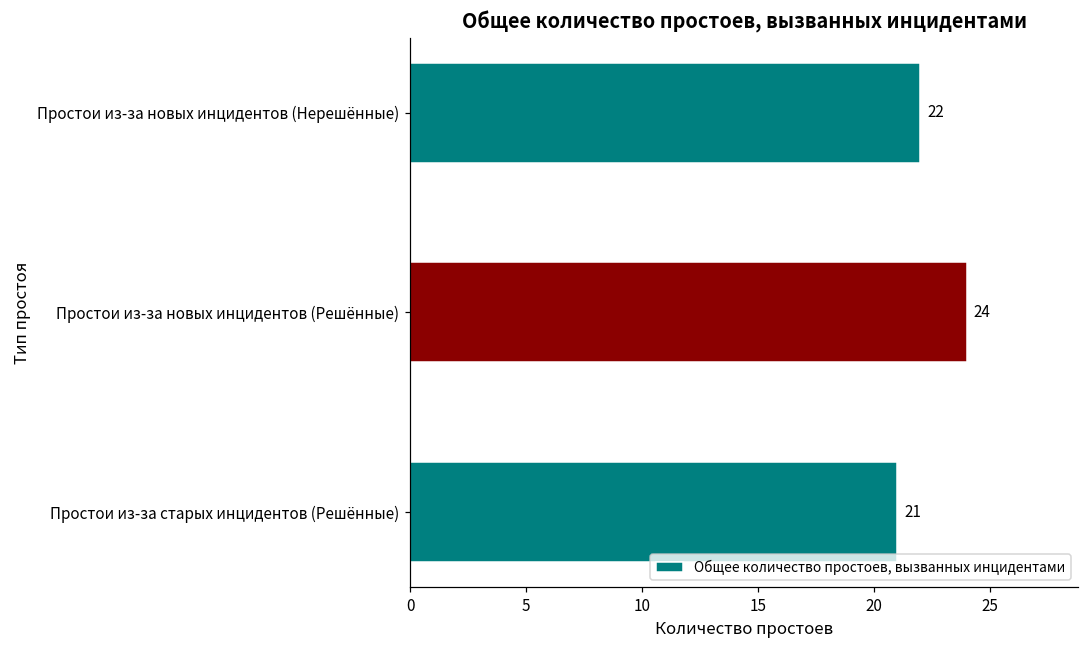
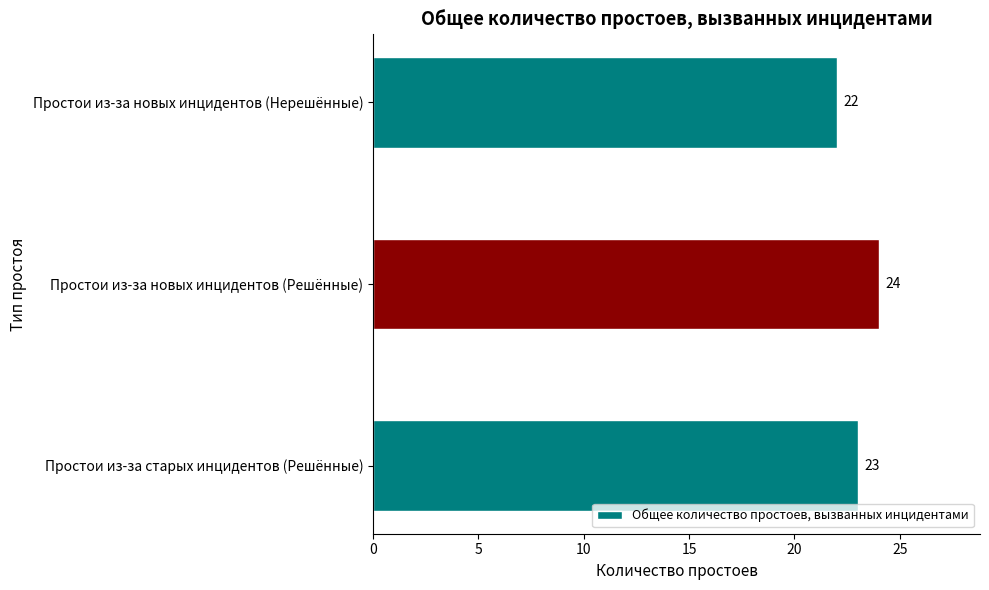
  {
    "Простои из-за новых инцидентов (Нерешённые)": 22,
    "Простои из-за новых инцидентов (Решённые)": 24,
-   "Простои из-за старых инцидентов (Решённые)": 21
+   "Простои из-за старых инцидентов (Решённые)": 23
  }
